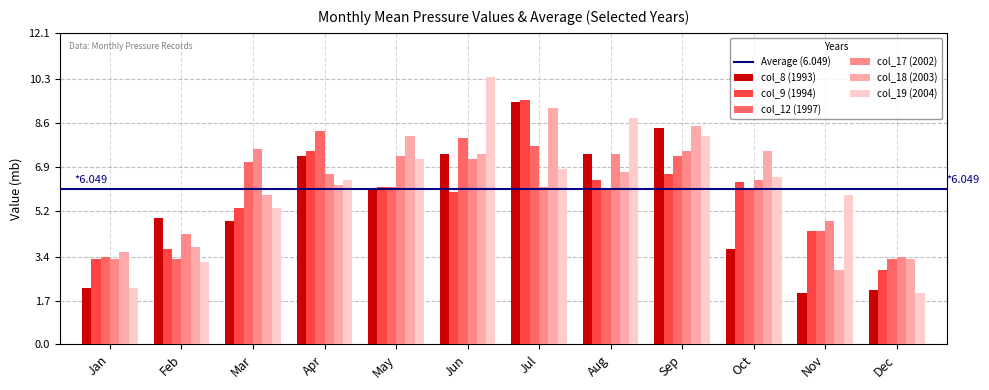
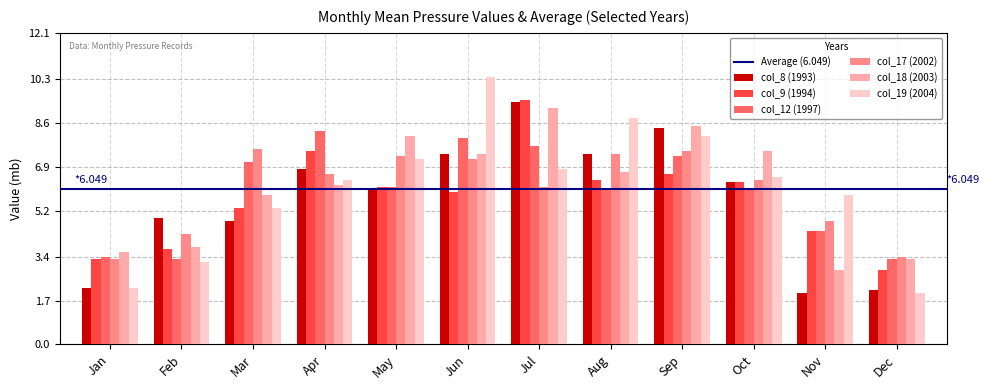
  {
    "col_8 (1993)": {
      "Jan": 2.2,
      "Feb": 4.9,
      "Mar": 4.8,
-     "Apr": 7.3,
+     "Apr": 6.8,
      "May": 6.0,
      "Jun": 7.4,
      "Jul": 9.4,
      "Aug": 7.4,
      "Sep": 8.4,
-     "Oct": 3.7,
+     "Oct": 6.3,
      "Nov": 2.0,
      "Dec": 2.1
    }
  }
